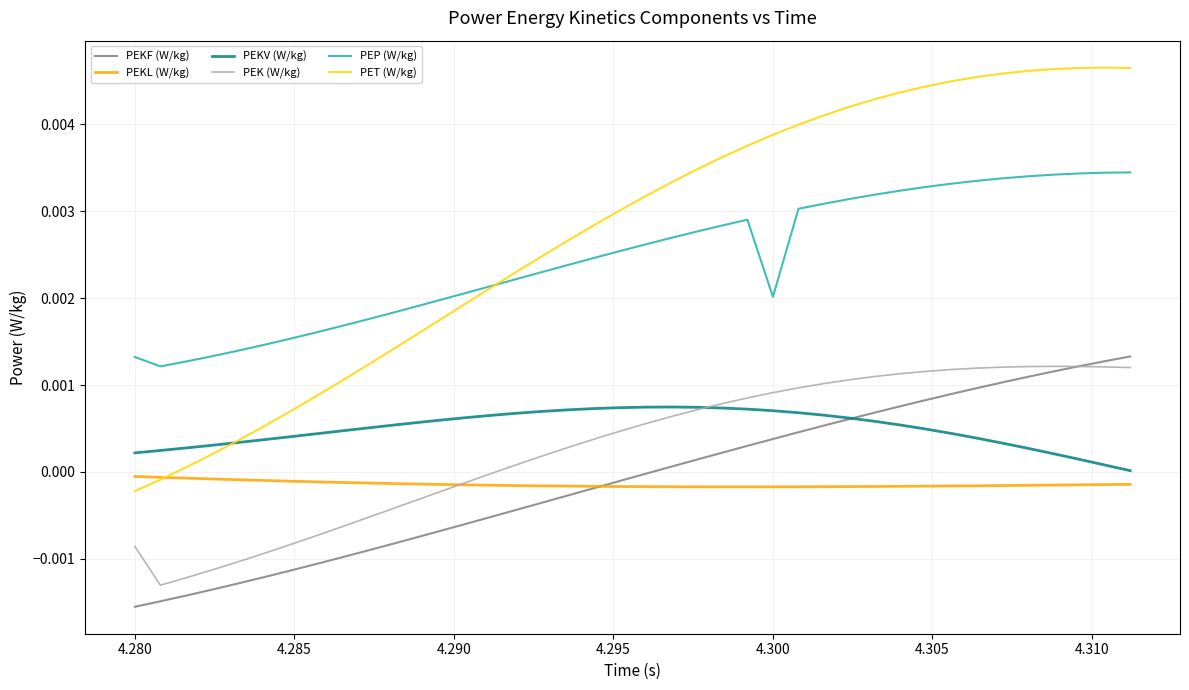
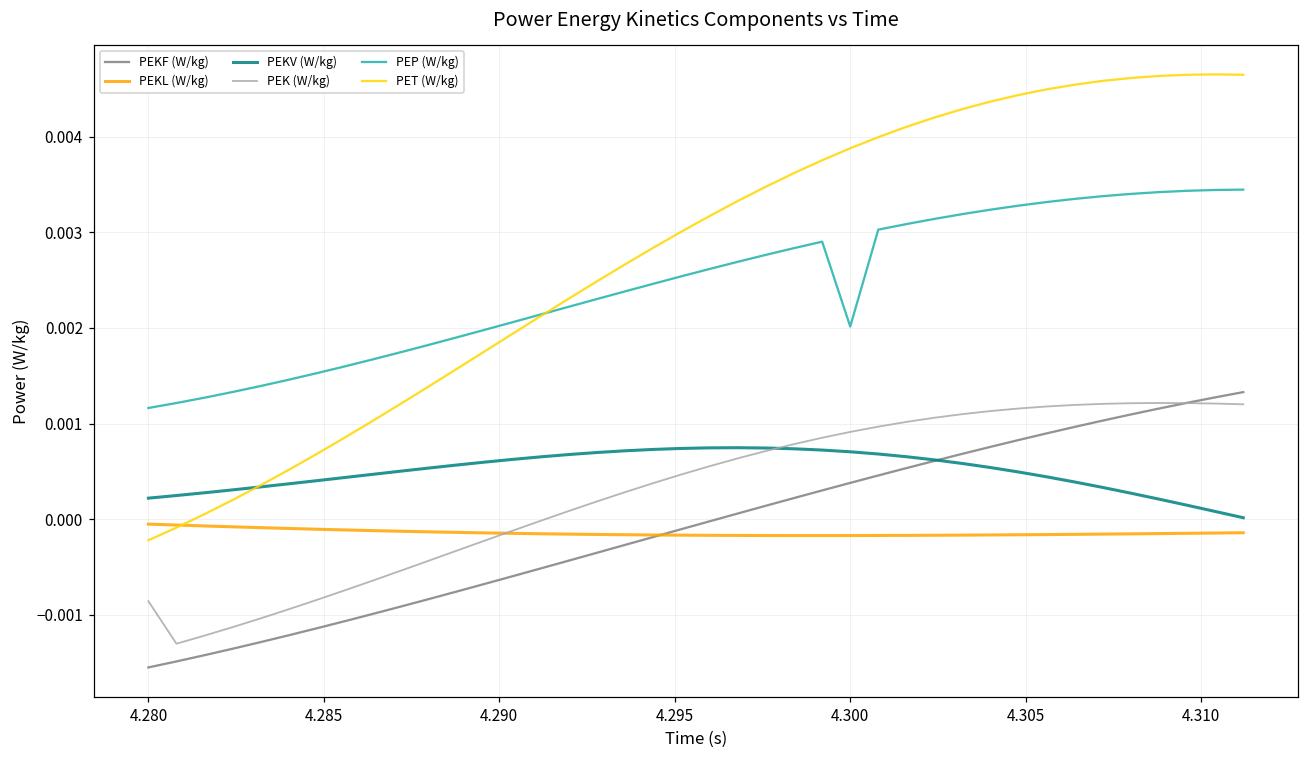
  {
    "PEKF (W/kg)": {
      "4.280": -0.0016,
      "4.300": 0.0004
    },
    "PEKV (W/kg)": {
      "4.280": 0.0002,
      "4.300": 0.0007
    },
    "PEK (W/kg)": {
      "4.280": -0.0009,
      "4.300": 0.0009
    },
    "PEP (W/kg)": {
-     "4.280": 0.0013,
+     "4.280": 0.0012,
      "4.300": 0.0020
    }
  }
